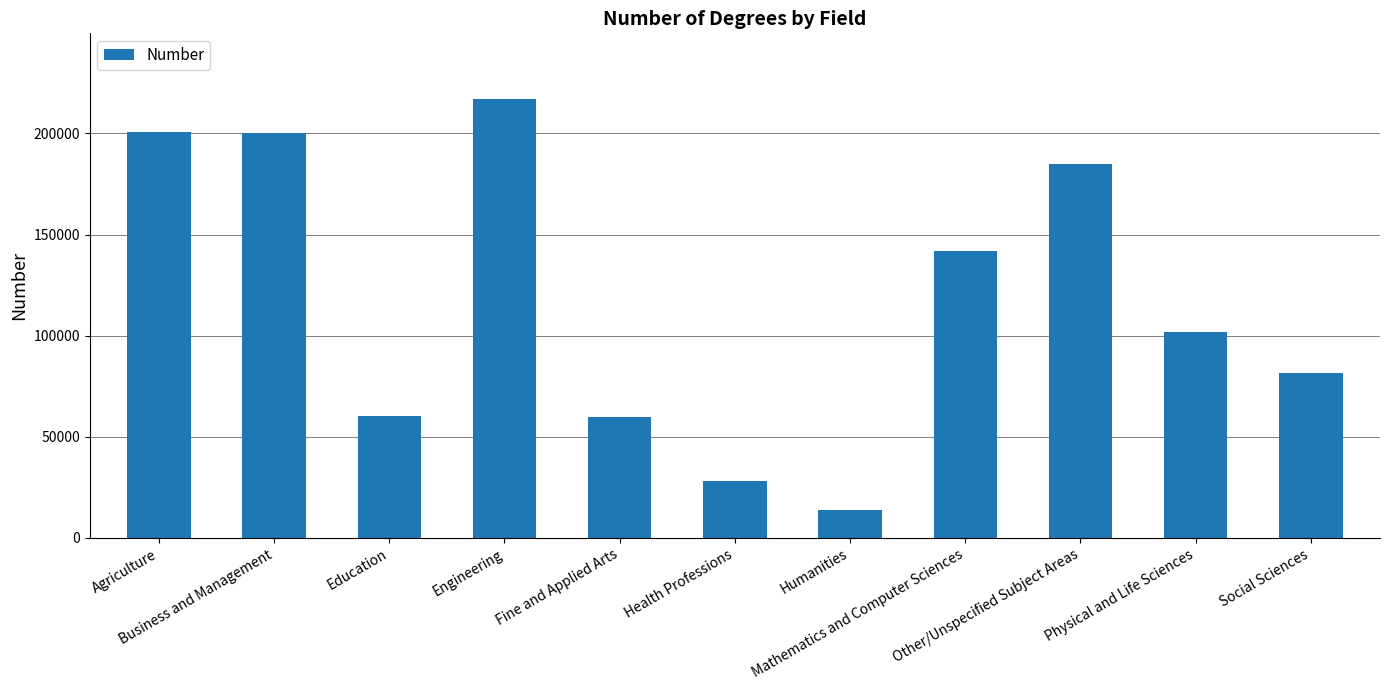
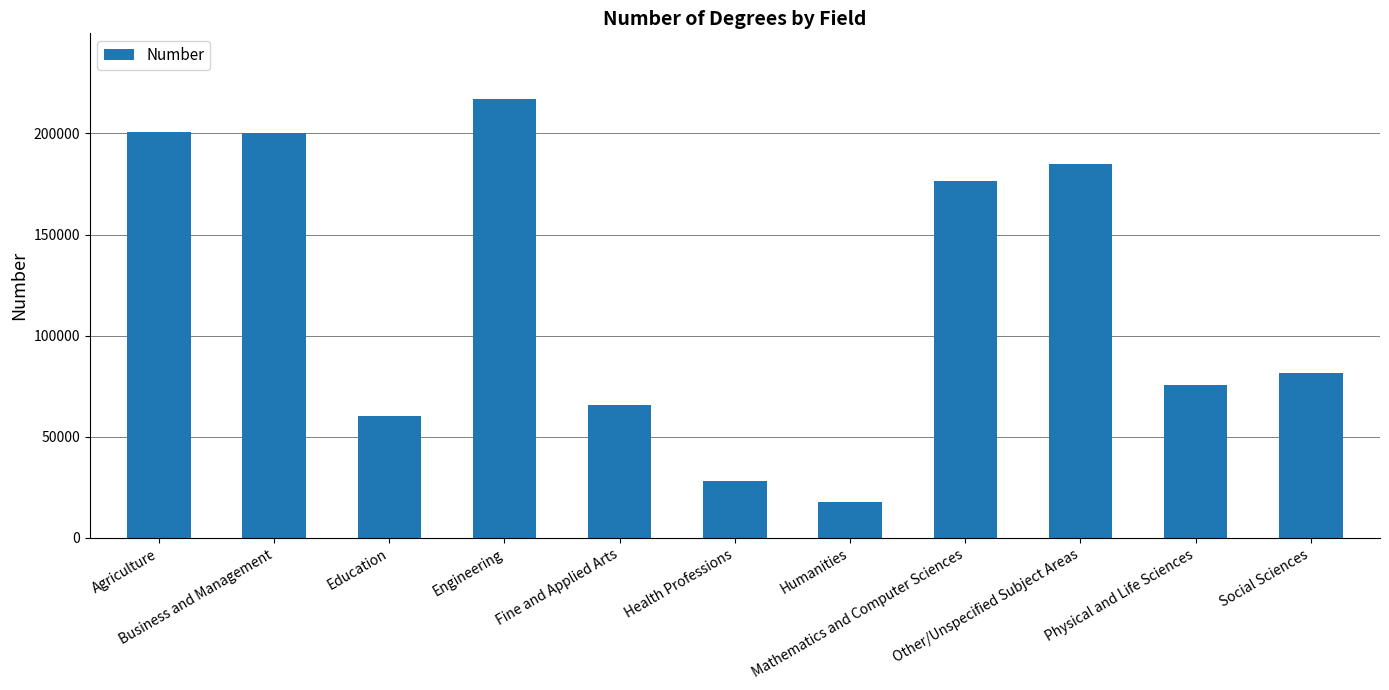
  {
    "Agriculture": 201000,
    "Business and Management": 200000,
    "Education": 60000,
    "Engineering": 217000,
-   "Fine and Applied Arts": 60000,
+   "Fine and Applied Arts": 66000,
    "Health Professions": 28000,
-   "Humanities": 14000,
-   "Mathematics and Computer Sciences": 142000,
+   "Humanities": 18000,
+   "Mathematics and Computer Sciences": 176000,
    "Other/Unspecified Subject Areas": 185000,
-   "Physical and Life Sciences": 102000,
+   "Physical and Life Sciences": 75000,
    "Social Sciences": 81000
  }
